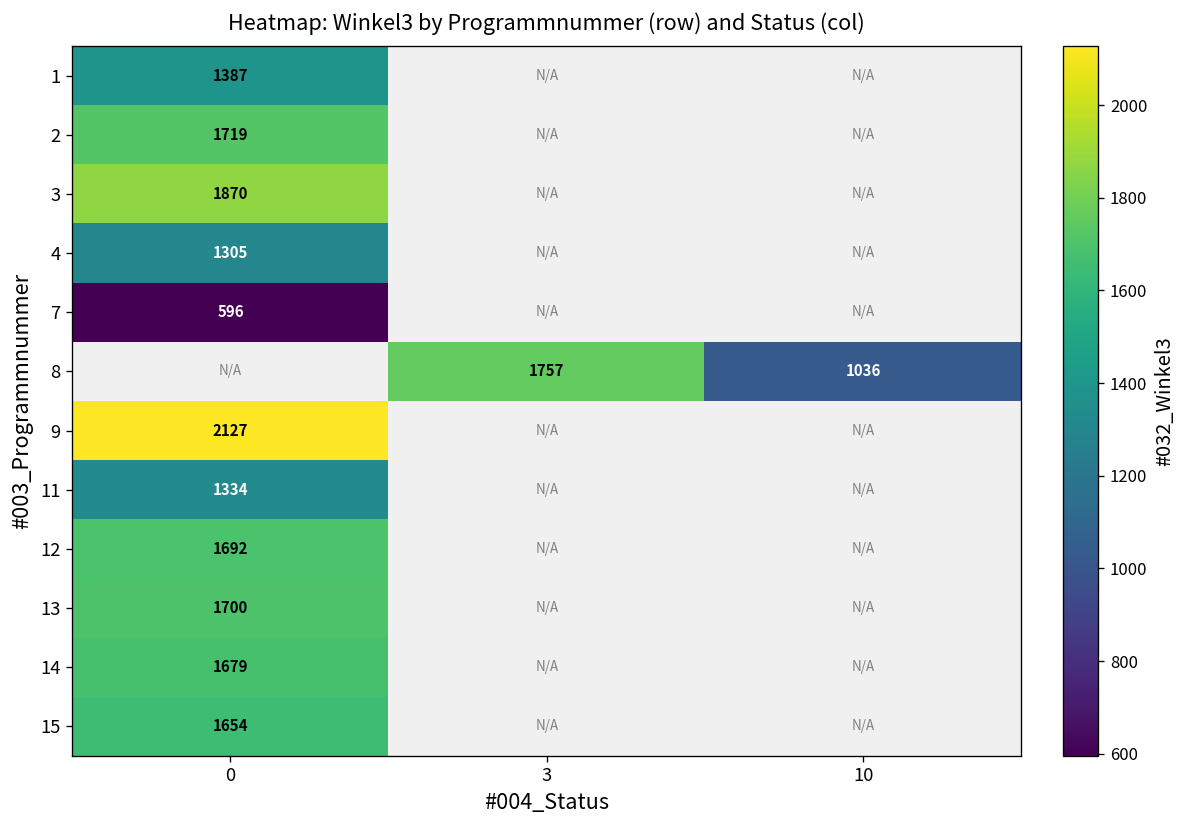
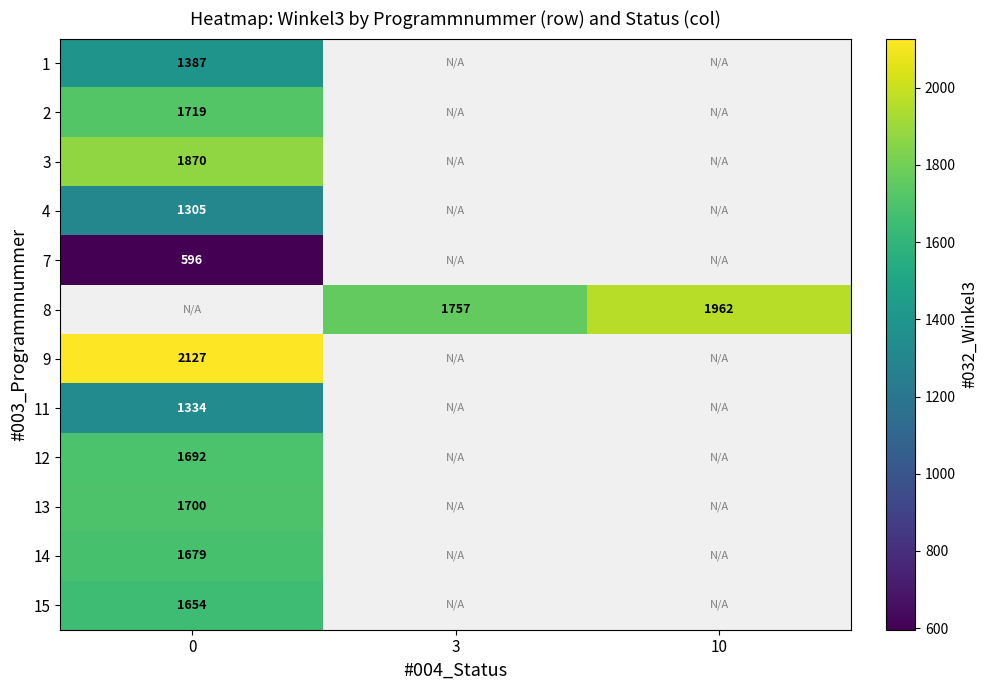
  {
    "1": {
      "0": 1387
    },
    "2": {
      "0": 1719
    },
    "3": {
      "0": 1870
    },
    "4": {
      "0": 1305
    },
    "7": {
      "0": 596
    },
    "8": {
      "3": 1757,
-     "10": 1036
+     "10": 1962
    },
    "9": {
      "0": 2127
    },
    "11": {
      "0": 1334
    },
    "12": {
      "0": 1692
    },
    "13": {
      "0": 1700
    },
    "14": {
      "0": 1679
    },
    "15": {
      "0": 1654
    }
  }
